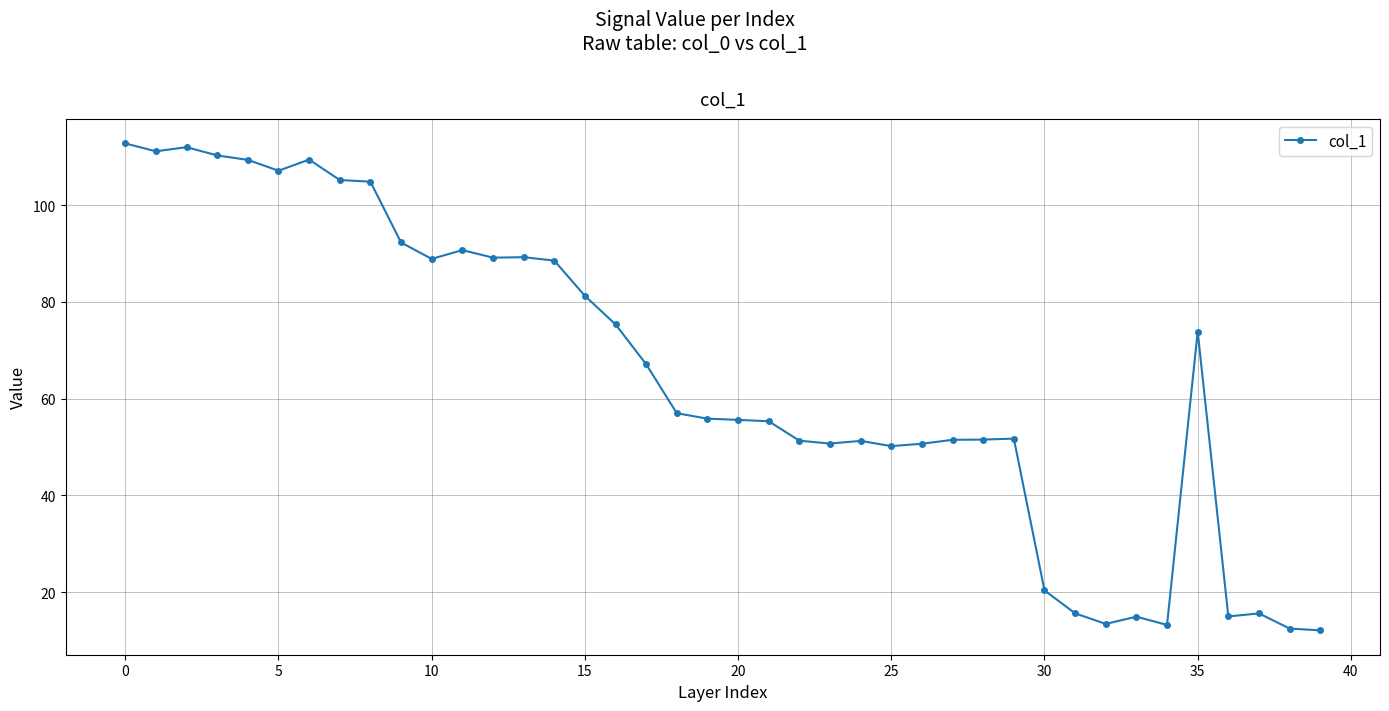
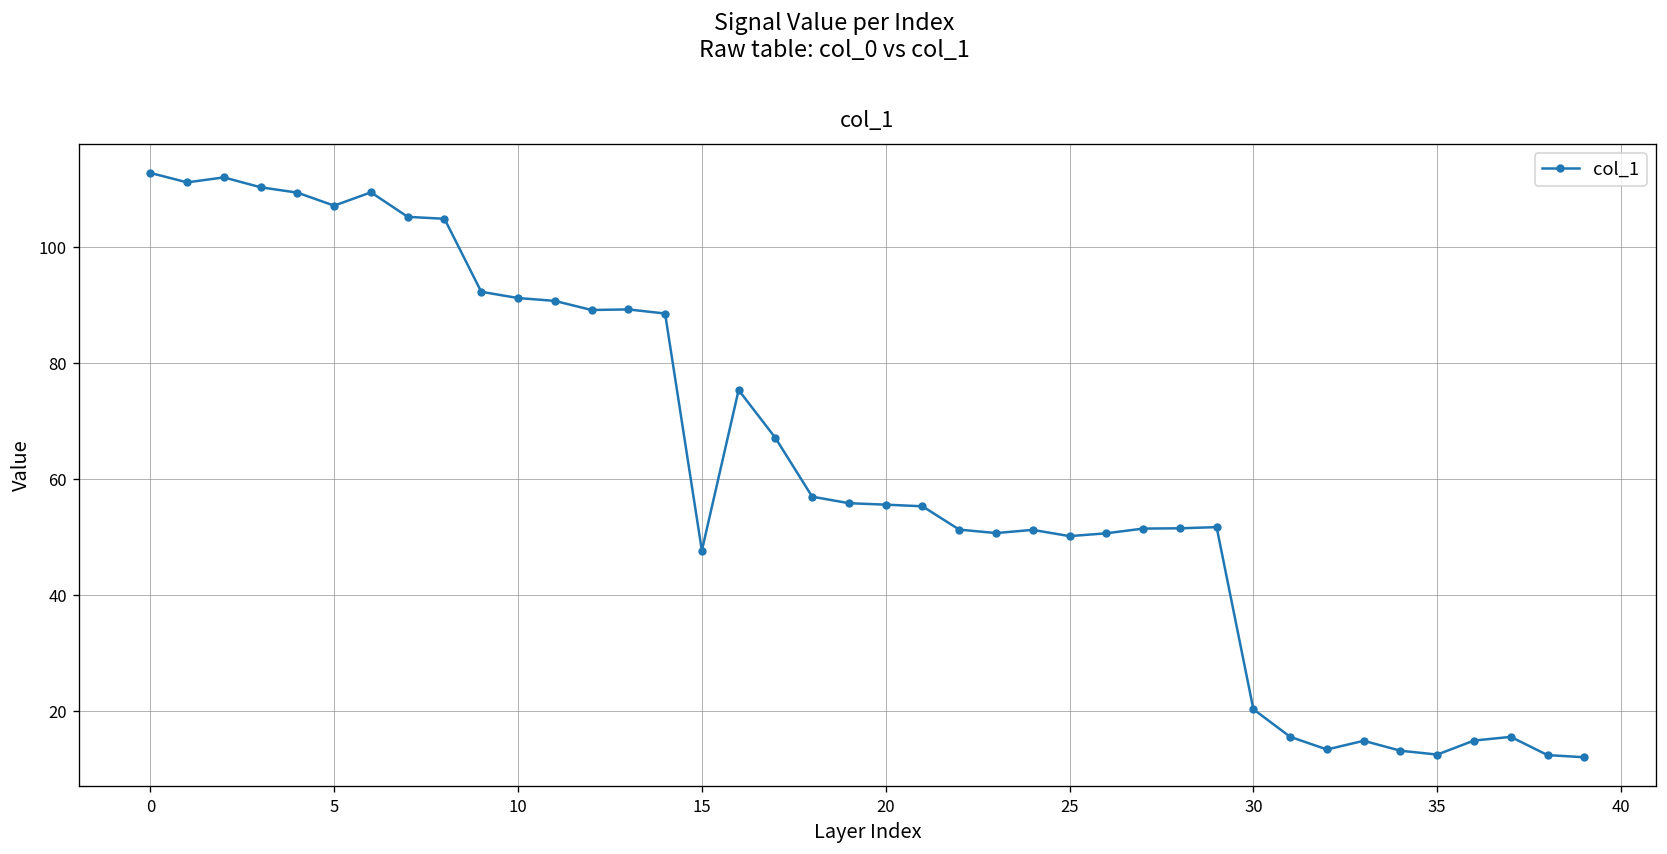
  {
    "0": 113,
    "5": 107,
-   "10": 89,
-   "15": 81,
+   "10": 91,
+   "15": 48,
    "20": 56,
    "25": 50,
    "30": 20,
-   "35": 74
+   "35": 13
  }
